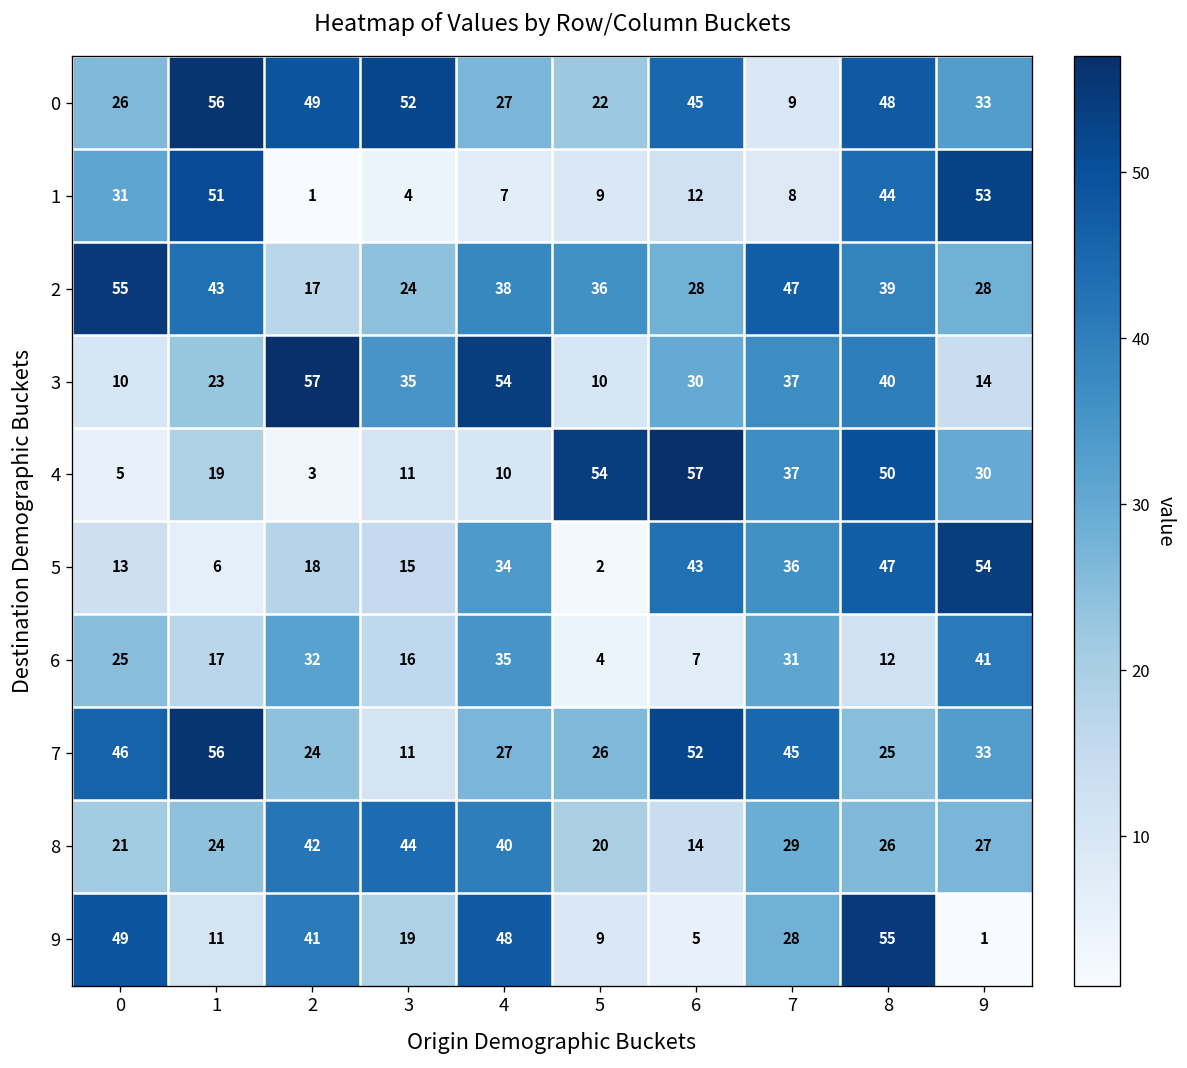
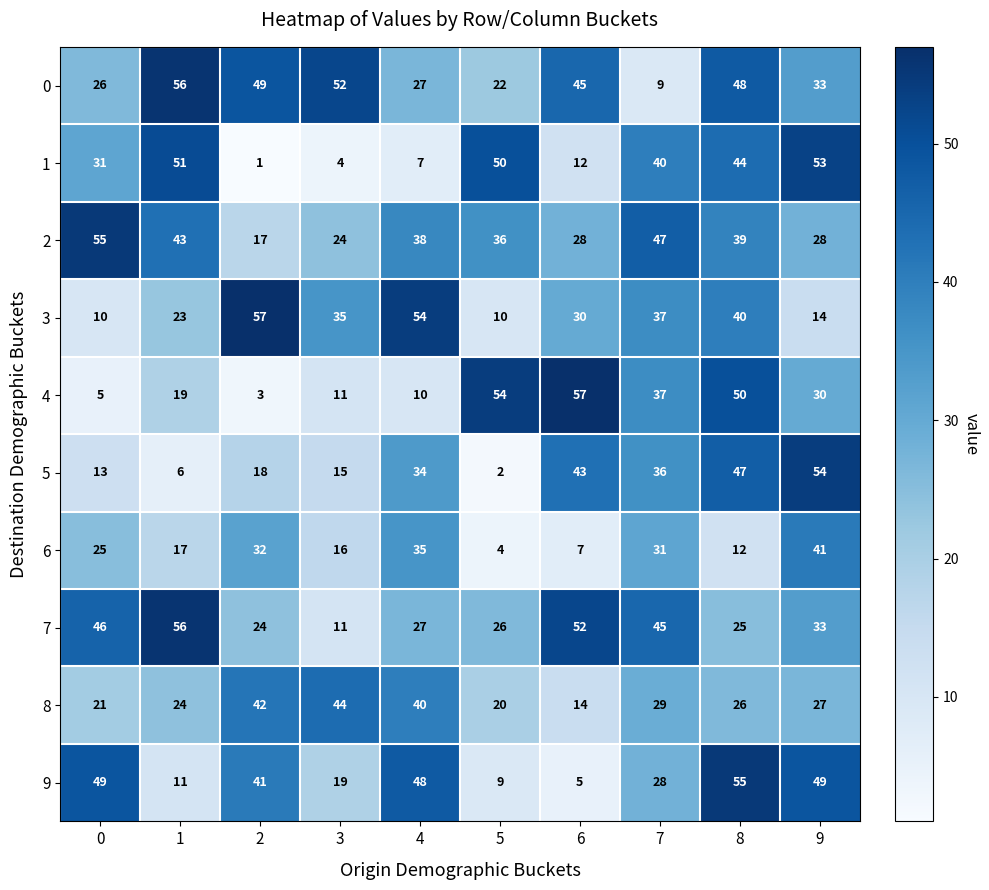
  {
    "0": {
      "0": 26,
      "1": 56,
      "2": 49,
      "3": 52,
      "4": 27,
      "5": 22,
      "6": 45,
      "7": 9,
      "8": 48,
      "9": 33
    },
    "1": {
      "0": 31,
      "1": 51,
      "2": 1,
      "3": 4,
      "4": 7,
-     "5": 9,
+     "5": 50,
      "6": 12,
-     "7": 8,
+     "7": 40,
      "8": 44,
      "9": 53
    },
    "2": {
      "0": 55,
      "1": 43,
      "2": 17,
      "3": 24,
      "4": 38,
      "5": 36,
      "6": 28,
      "7": 47,
      "8": 39,
      "9": 28
    },
    "3": {
      "0": 10,
      "1": 23,
      "2": 57,
      "3": 35,
      "4": 54,
      "5": 10,
      "6": 30,
      "7": 37,
      "8": 40,
      "9": 14
    },
    "4": {
      "0": 5,
      "1": 19,
      "2": 3,
      "3": 11,
      "4": 10,
      "5": 54,
      "6": 57,
      "7": 37,
      "8": 50,
      "9": 30
    },
    "5": {
      "0": 13,
      "1": 6,
      "2": 18,
      "3": 15,
      "4": 34,
      "5": 2,
      "6": 43,
      "7": 36,
      "8": 47,
      "9": 54
    },
    "6": {
      "0": 25,
      "1": 17,
      "2": 32,
      "3": 16,
      "4": 35,
      "5": 4,
      "6": 7,
      "7": 31,
      "8": 12,
      "9": 41
    },
    "7": {
      "0": 46,
      "1": 56,
      "2": 24,
      "3": 11,
      "4": 27,
      "5": 26,
      "6": 52,
      "7": 45,
      "8": 25,
      "9": 33
    },
    "8": {
      "0": 21,
      "1": 24,
      "2": 42,
      "3": 44,
      "4": 40,
      "5": 20,
      "6": 14,
      "7": 29,
      "8": 26,
      "9": 27
    },
    "9": {
      "0": 49,
      "1": 11,
      "2": 41,
      "3": 19,
      "4": 48,
      "5": 9,
      "6": 5,
      "7": 28,
      "8": 55,
-     "9": 1
+     "9": 49
    }
  }
